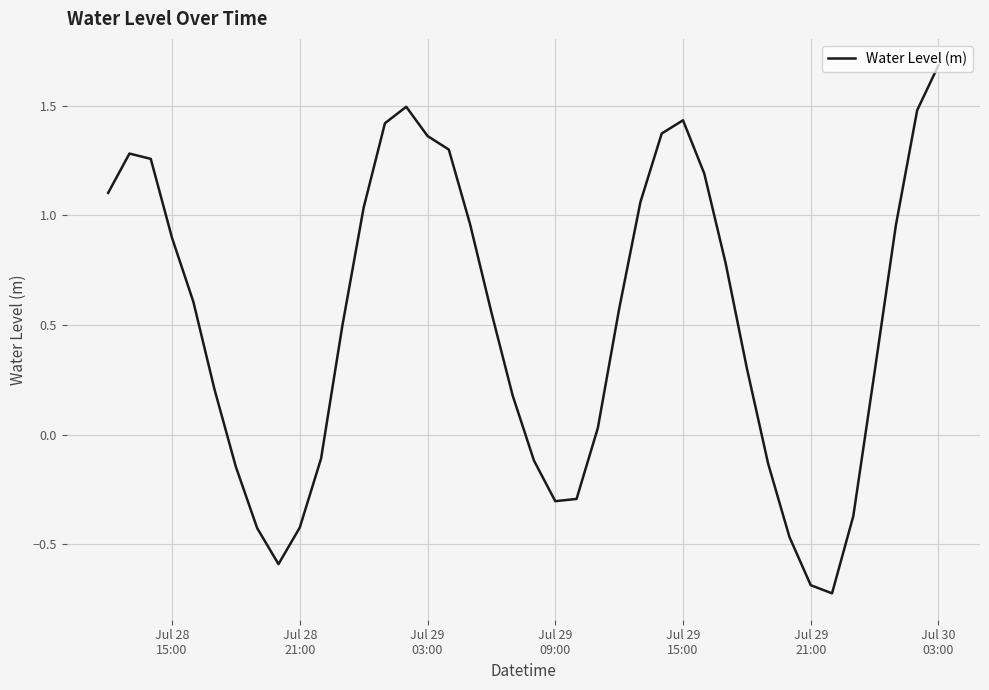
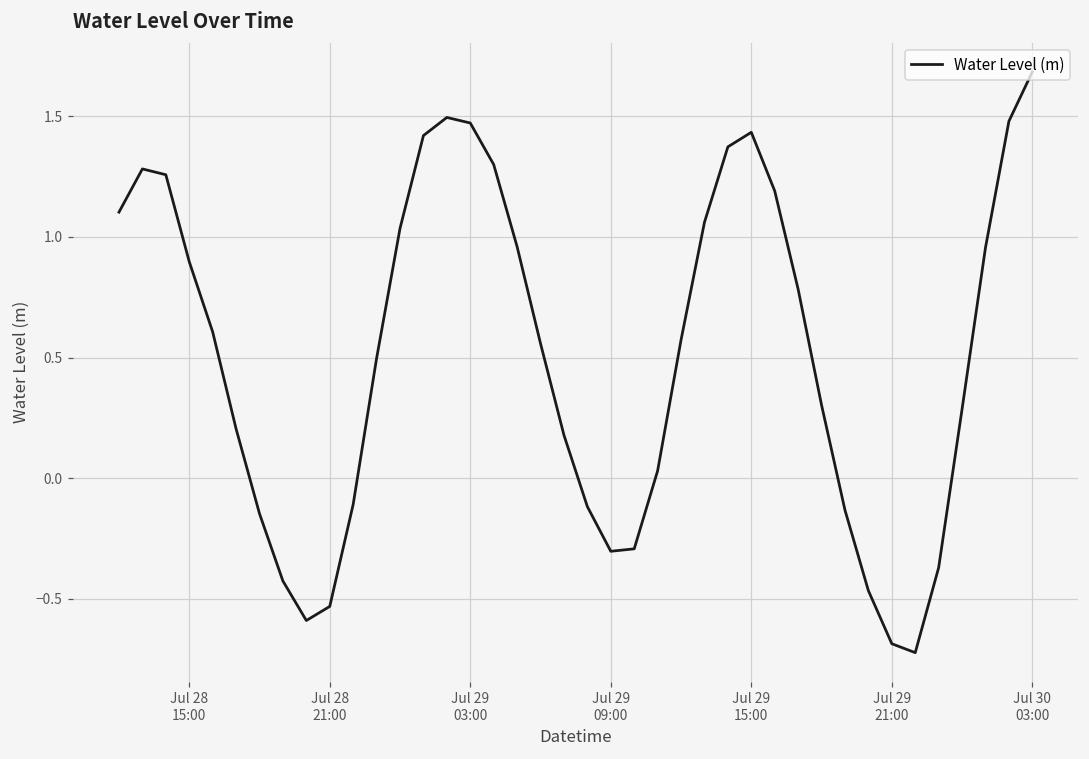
  {
    "Jul 28 15:00": 0.90,
-   "Jul 28 21:00": -0.42,
-   "Jul 29 03:00": 1.36,
+   "Jul 28 21:00": -0.53,
+   "Jul 29 03:00": 1.47,
    "Jul 29 09:00": -0.30,
    "Jul 29 15:00": 1.43,
    "Jul 29 21:00": -0.69
  }
